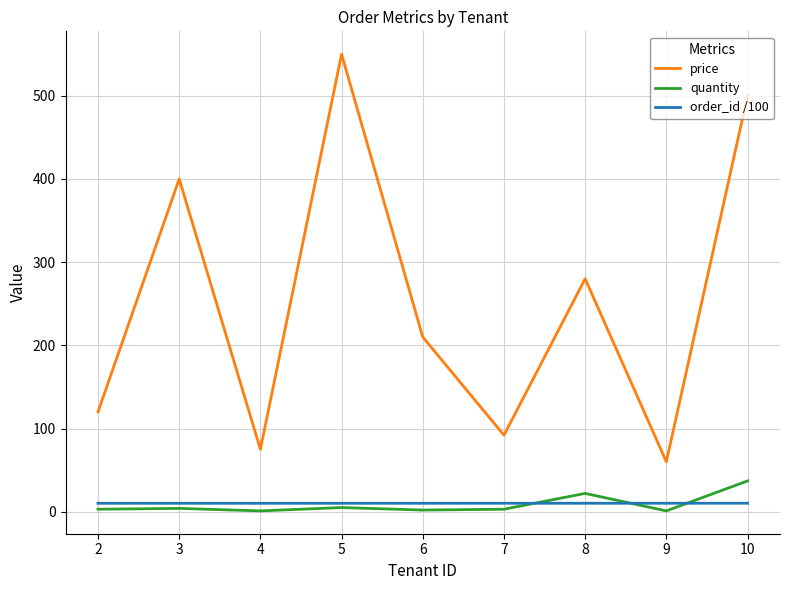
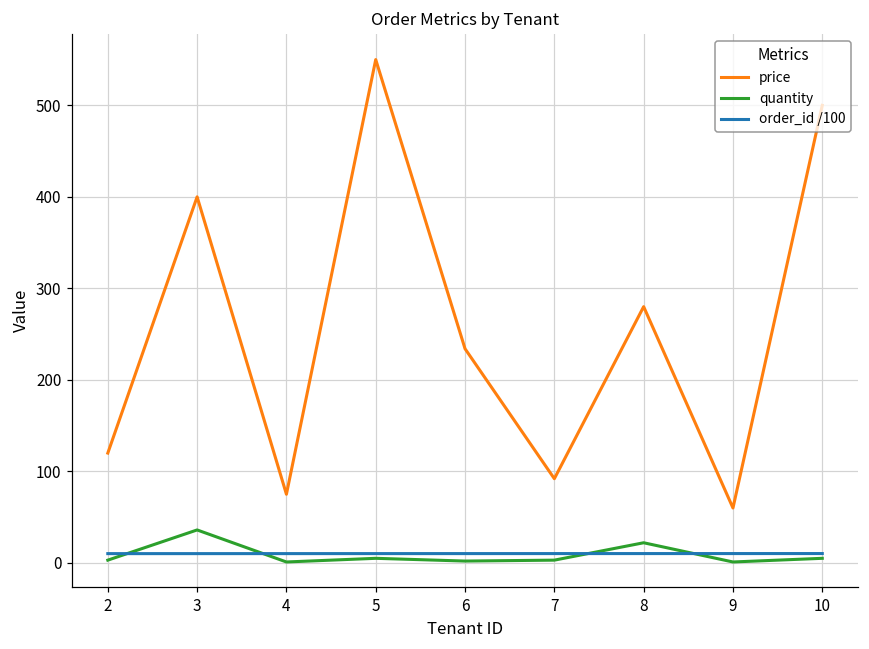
  {
    "price": {
      "2": 120,
      "3": 400,
      "4": 80,
      "5": 550,
-     "6": 210,
+     "6": 230,
      "7": 90,
      "8": 280,
      "9": 60
    },
    "quantity": {
      "2": 0,
-     "3": 0,
+     "3": 40,
      "4": 0,
      "5": 10,
      "6": 0,
      "7": 0,
      "8": 20,
      "9": 0,
-     "10": 40
+     "10": 10
    },
    "order_id /100": {
      "2": 10,
      "3": 10,
      "4": 10,
      "5": 10,
      "6": 10,
      "7": 10,
      "8": 10,
      "9": 10,
      "10": 10
    }
  }
